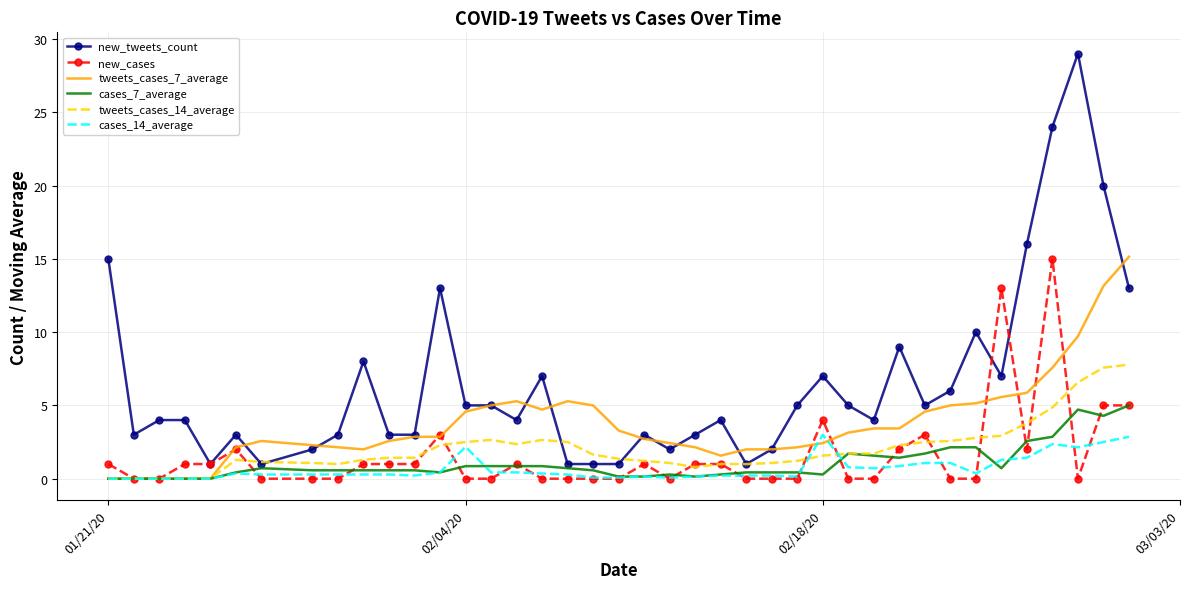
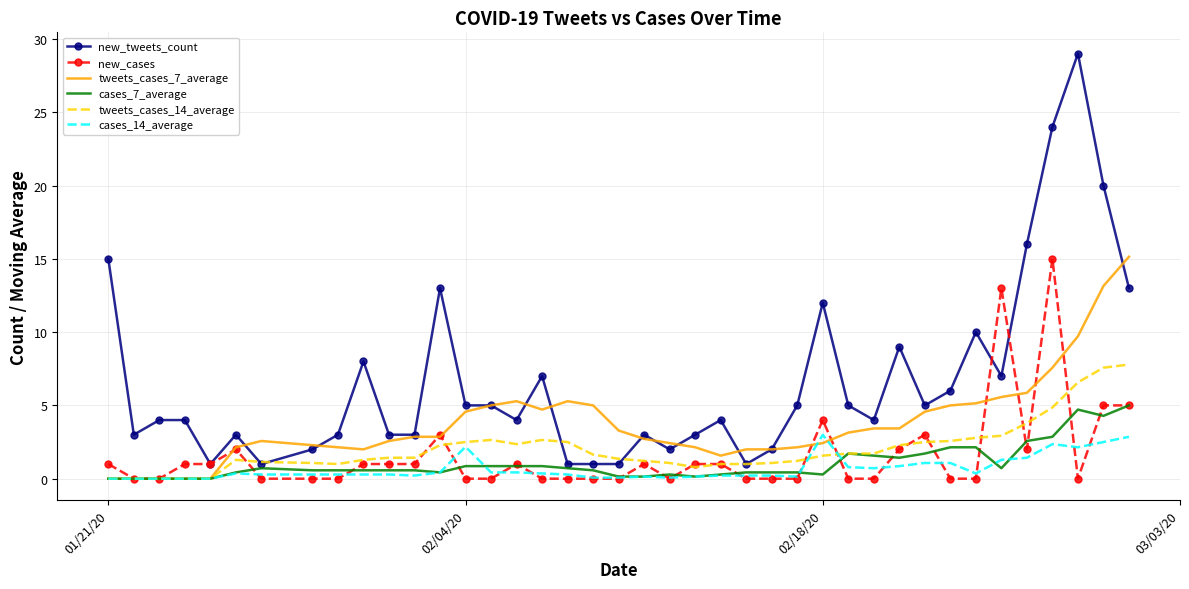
  {
    "new_tweets_count": {
      "01/21/20": 15,
      "02/04/20": 5,
-     "02/18/20": 7
+     "02/18/20": 12
    },
    "new_cases": {
      "01/21/20": 1,
      "02/04/20": 0,
      "02/18/20": 4
    },
    "cases_7_average": {
      "02/04/20": 1,
      "02/18/20": 0.3
    },
    "cases_14_average": {
      "02/04/20": 2.2,
      "02/18/20": 3
    }
  }
